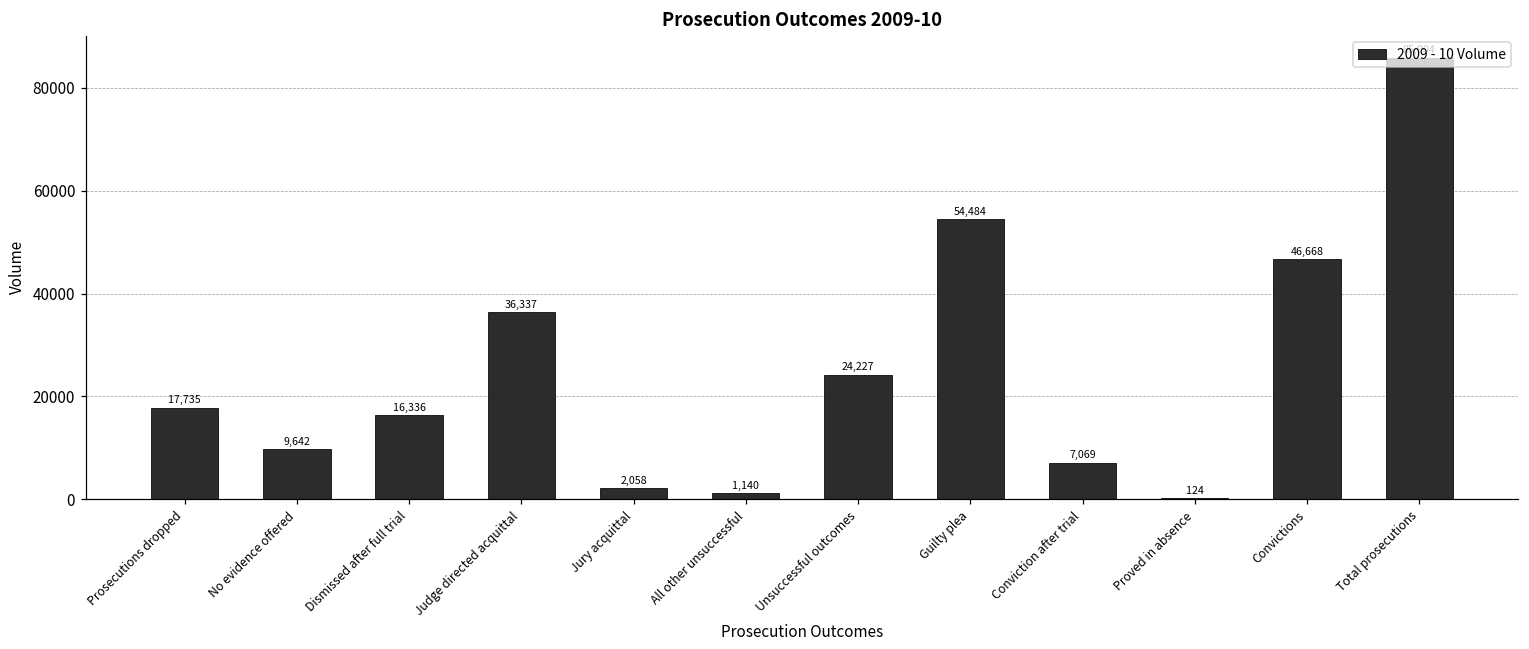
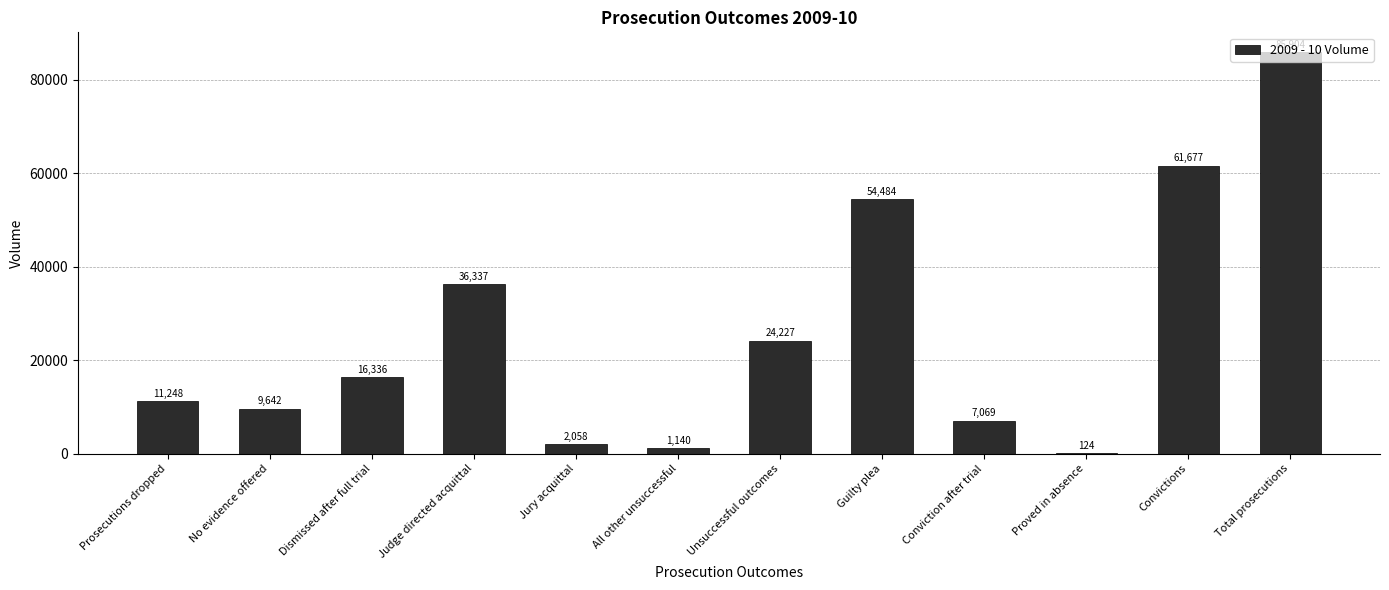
  {
-   "Prosecutions dropped": "17,735",
+   "Prosecutions dropped": "11,248",
    "No evidence offered": "9,642",
    "Dismissed after full trial": "16,336",
    "Judge directed acquittal": "36,337",
    "Jury acquittal": "2,058",
    "All other unsuccessful": "1,140",
    "Unsuccessful outcomes": "24,227",
    "Guilty plea": "54,484",
    "Conviction after trial": "7,069",
    "Proved in absence": "124",
-   "Convictions": "46,668"
+   "Convictions": "61,677"
  }
